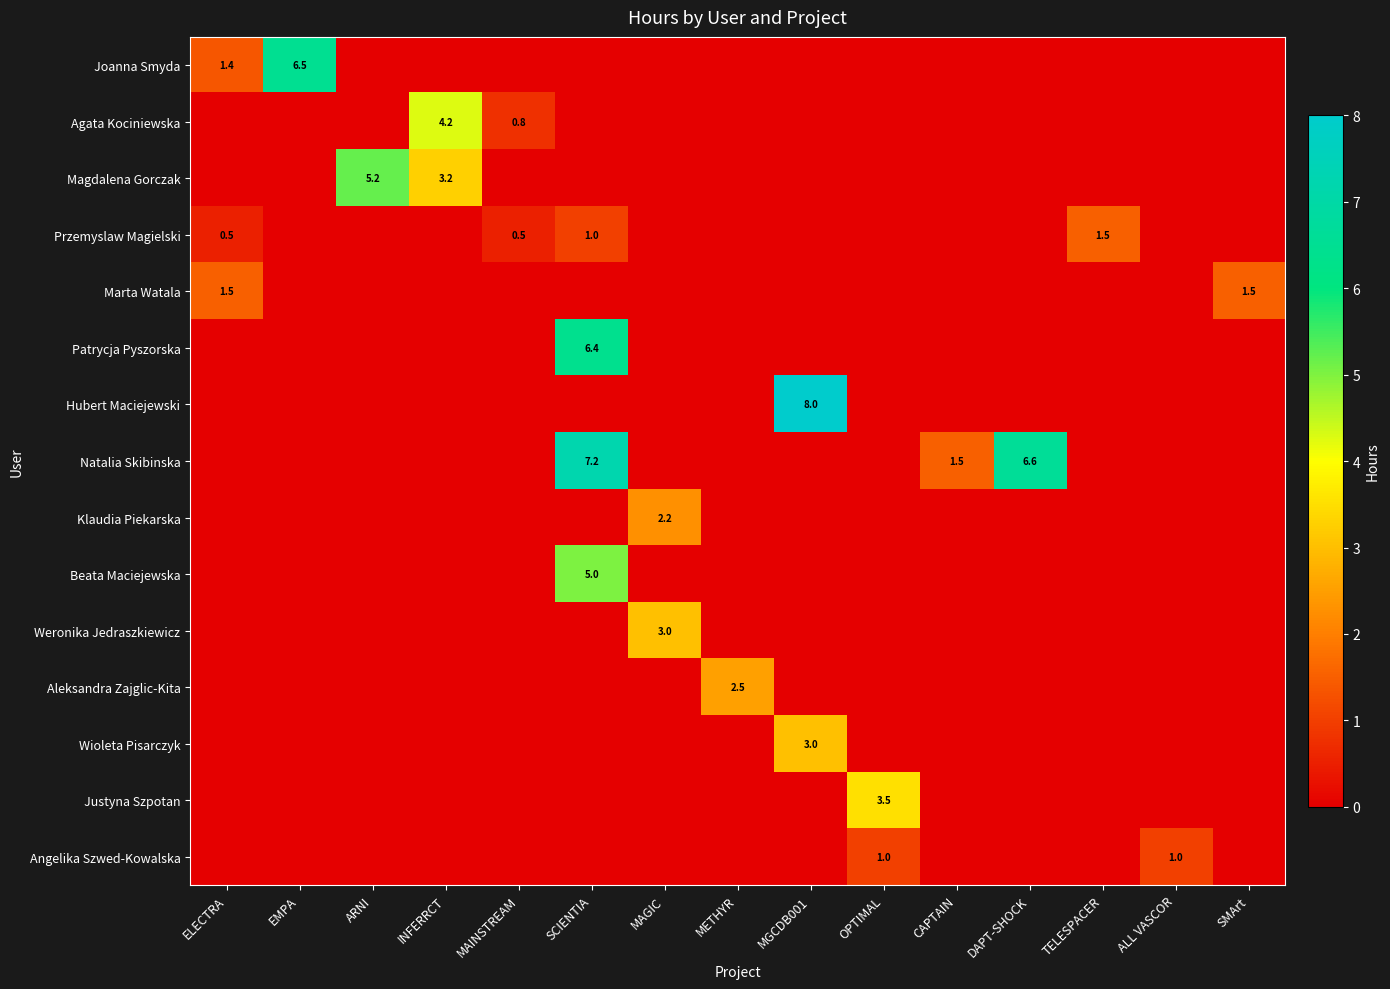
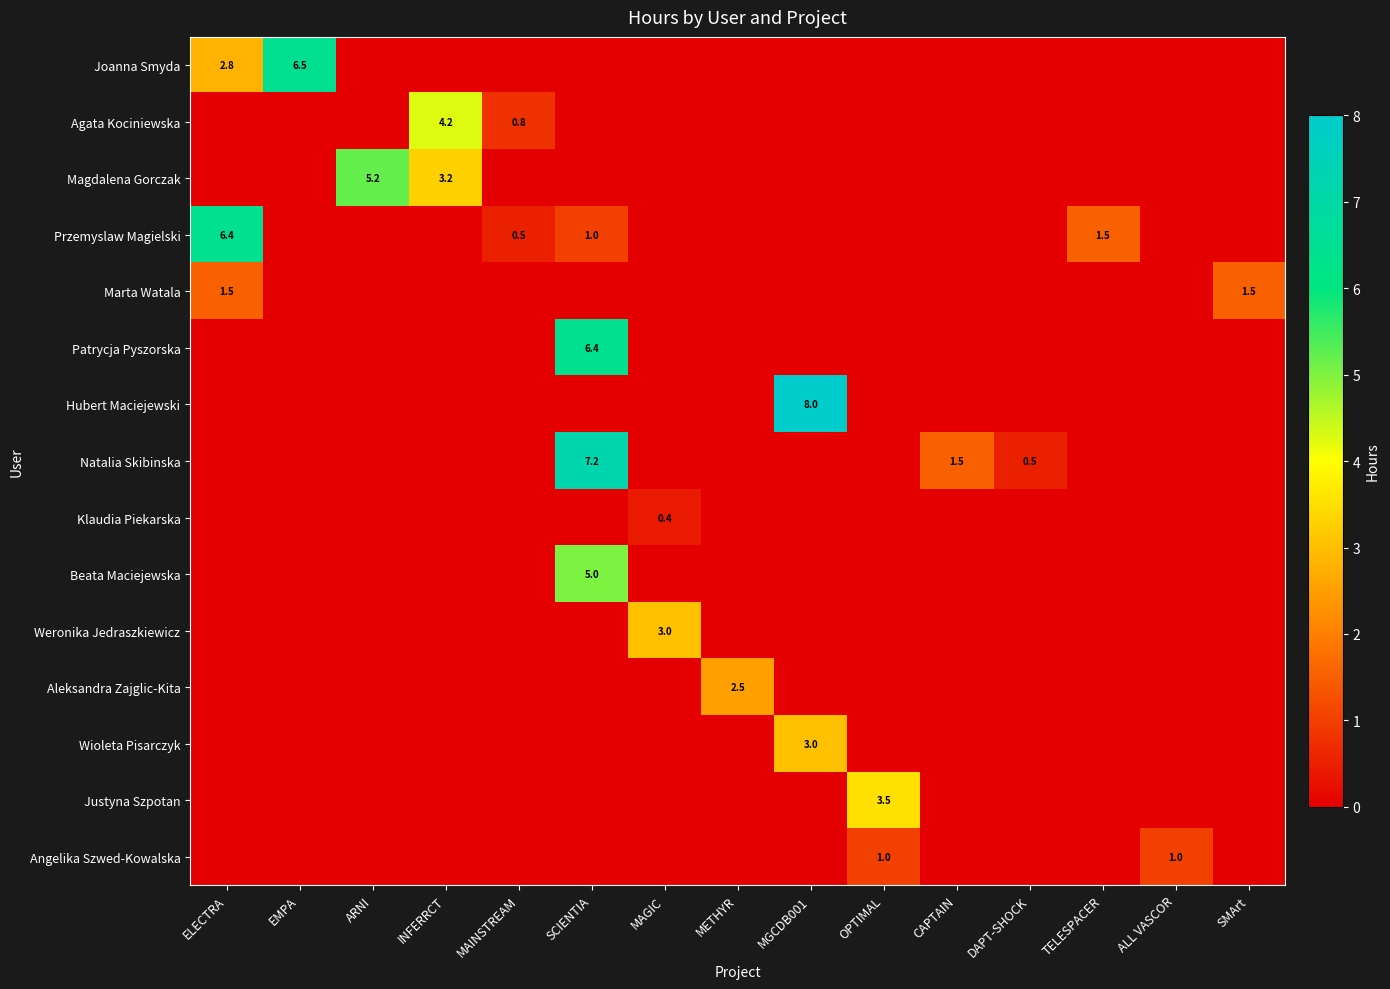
  {
    "Joanna Smyda": {
-     "ELECTRA": 1.4,
+     "ELECTRA": 2.8,
      "EMPA": 6.5
    },
    "Agata Kociniewska": {
      "INFERRCT": 4.2,
      "MAINSTREAM": 0.8
    },
    "Magdalena Gorczak": {
      "ARNI": 5.2,
      "INFERRCT": 3.2
    },
    "Przemyslaw Magielski": {
-     "ELECTRA": 0.5,
+     "ELECTRA": 6.4,
      "MAINSTREAM": 0.5,
      "SCIENTIA": 1.0,
      "TELESPACER": 1.5
    },
    "Marta Watala": {
      "ELECTRA": 1.5,
      "SMArt": 1.5
    },
    "Patrycja Pyszorska": {
      "SCIENTIA": 6.4
    },
    "Hubert Maciejewski": {
      "MGCDB001": 8.0
    },
    "Natalia Skibinska": {
      "SCIENTIA": 7.2,
      "CAPTAIN": 1.5,
-     "DAPT-SHOCK": 6.6
+     "DAPT-SHOCK": 0.5
    },
    "Klaudia Piekarska": {
-     "MAGIC": 2.2
+     "MAGIC": 0.4
    },
    "Beata Maciejewska": {
      "SCIENTIA": 5.0
    },
    "Weronika Jedraszkiewicz": {
      "MAGIC": 3.0
    },
    "Aleksandra Zajglic-Kita": {
      "METHYR": 2.5
    },
    "Wioleta Pisarczyk": {
      "MGCDB001": 3.0
    },
    "Justyna Szpotan": {
      "OPTIMAL": 3.5
    },
    "Angelika Szwed-Kowalska": {
      "OPTIMAL": 1.0,
      "ALL VASCOR": 1.0
    }
  }
